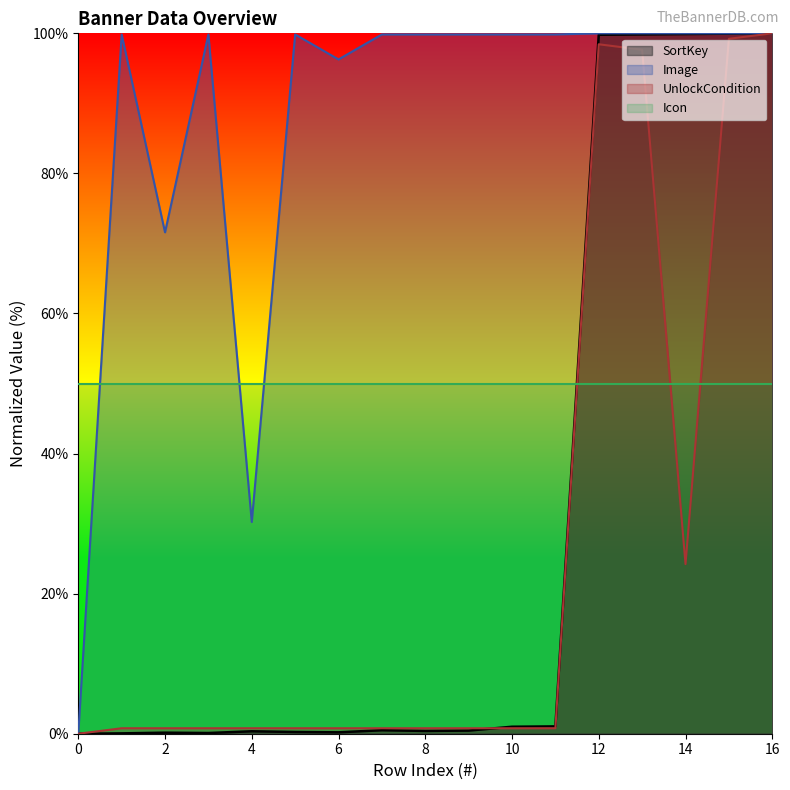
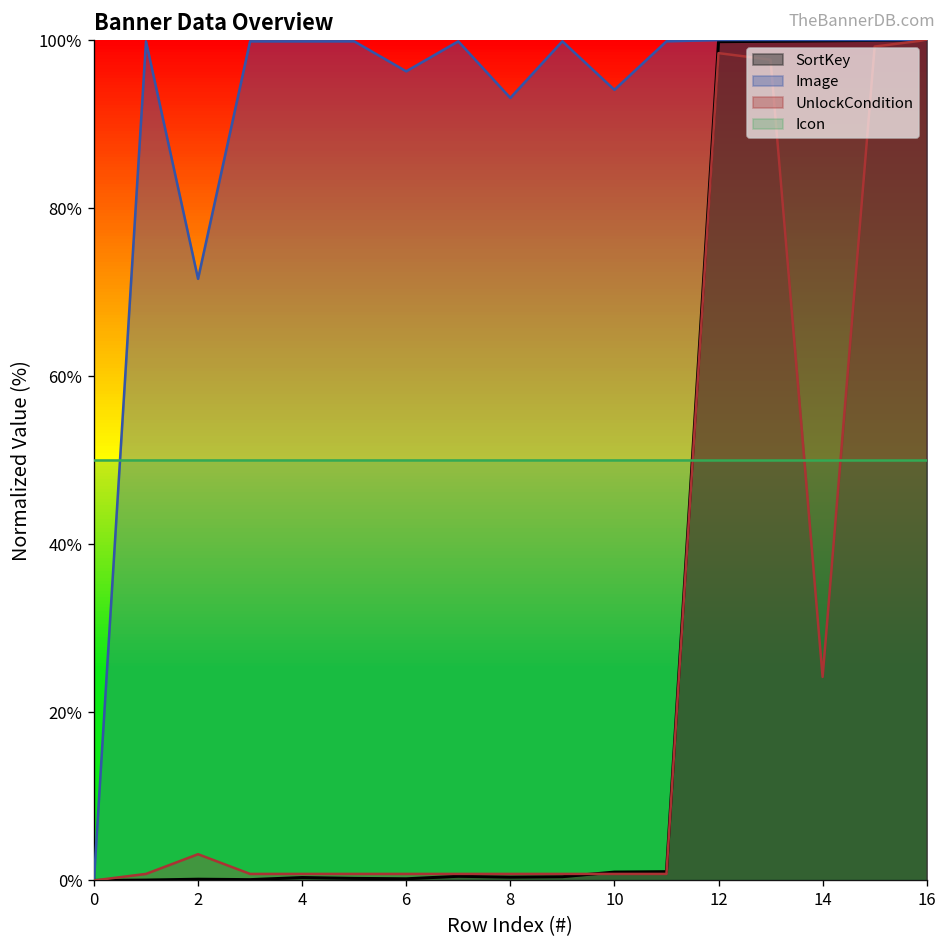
  {
    "SortKey": {
      "2": "0%",
      "4": "0%",
      "6": "0%",
      "8": "0%"
    },
    "Image": {
      "2": "72%",
-     "4": "30%",
+     "4": "100%",
      "6": "96%",
-     "8": "100%",
-     "10": "100%"
+     "8": "93%",
+     "10": "94%"
    },
    "UnlockCondition": {
-     "2": "1%",
+     "2": "3%",
      "4": "1%",
      "6": "1%",
      "8": "1%",
      "12": "98%",
      "14": "24%"
    },
    "Icon": {
      "0": "50%",
      "2": "50%",
      "4": "50%",
      "6": "50%",
      "8": "50%",
      "10": "50%",
      "12": "50%",
      "14": "50%",
      "16": "50%"
    }
  }
